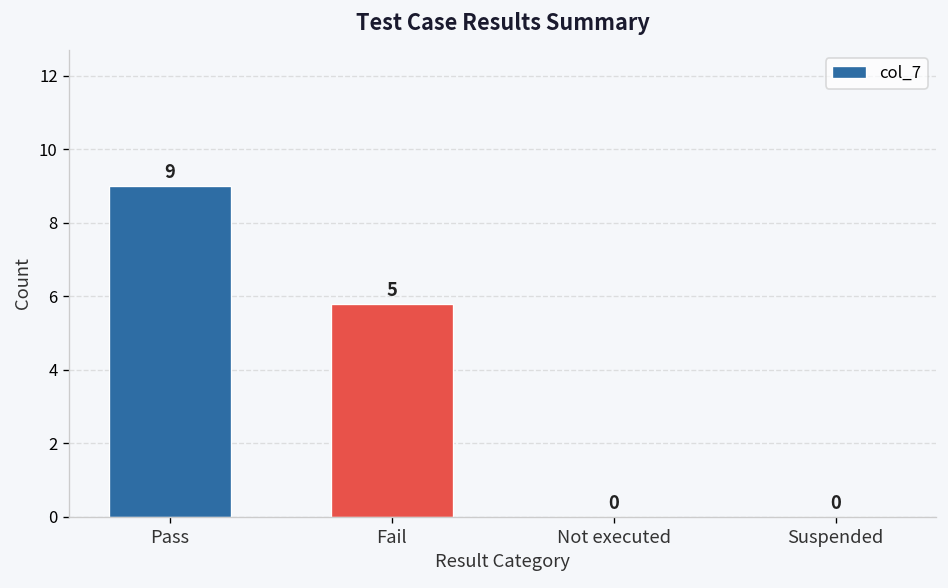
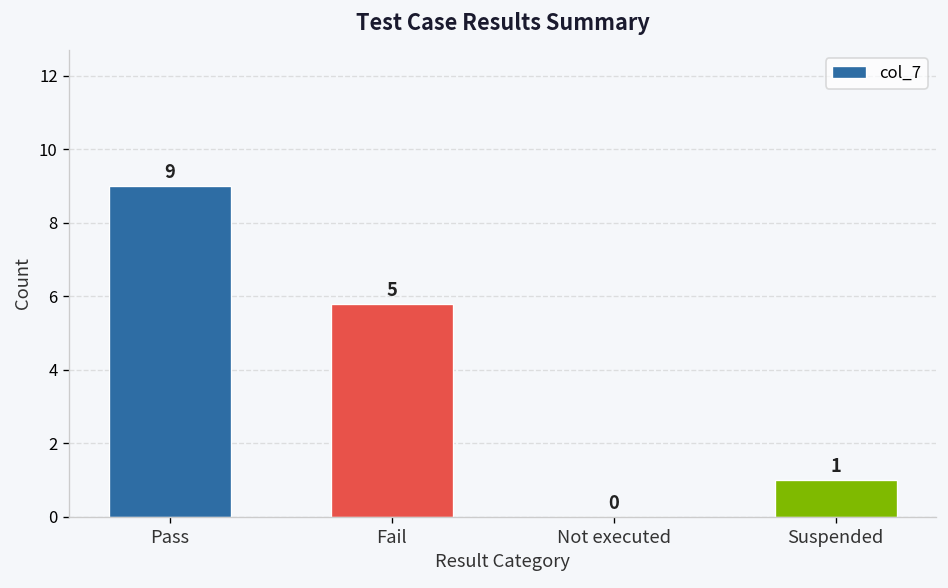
  {
    "Pass": 9,
    "Not executed": 0,
-   "Suspended": 0
+   "Suspended": 1
  }
